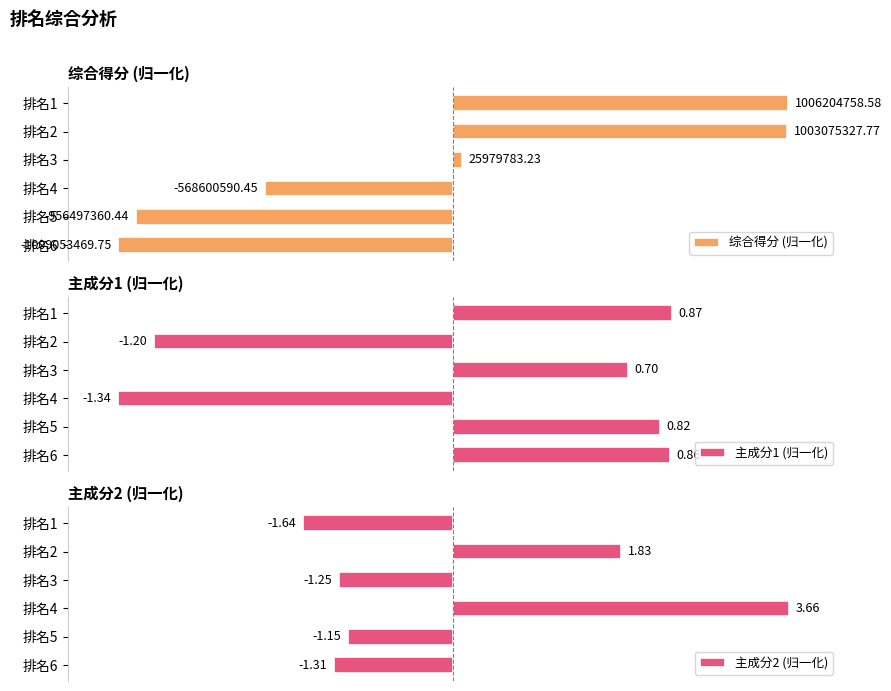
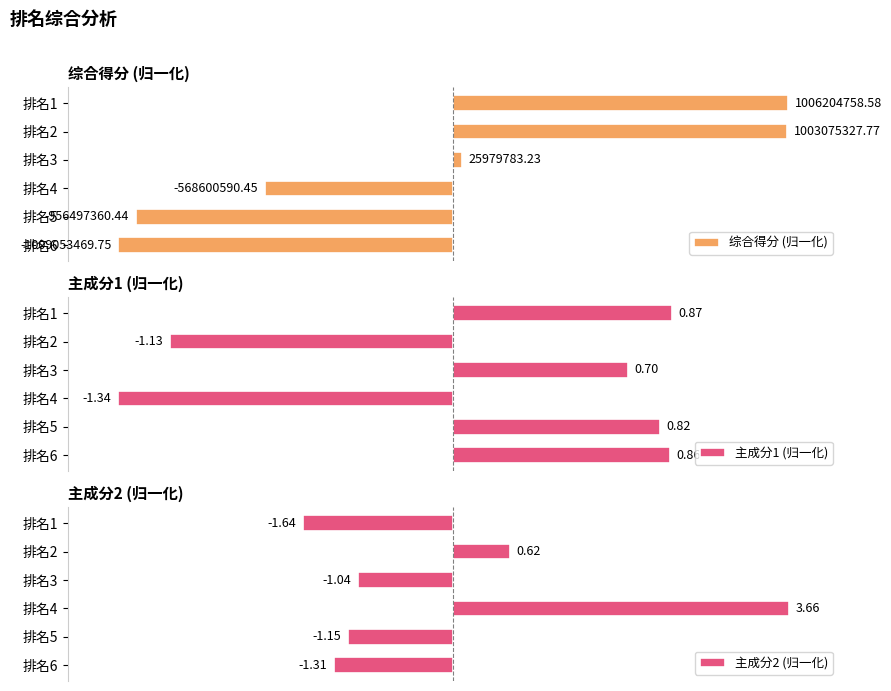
  {
    "主成分1 (归一化)": {
-     "排名2": -1.20
+     "排名2": -1.13
    },
    "主成分2 (归一化)": {
-     "排名2": 1.83,
-     "排名3": -1.25
+     "排名2": 0.62,
+     "排名3": -1.04
    }
  }
